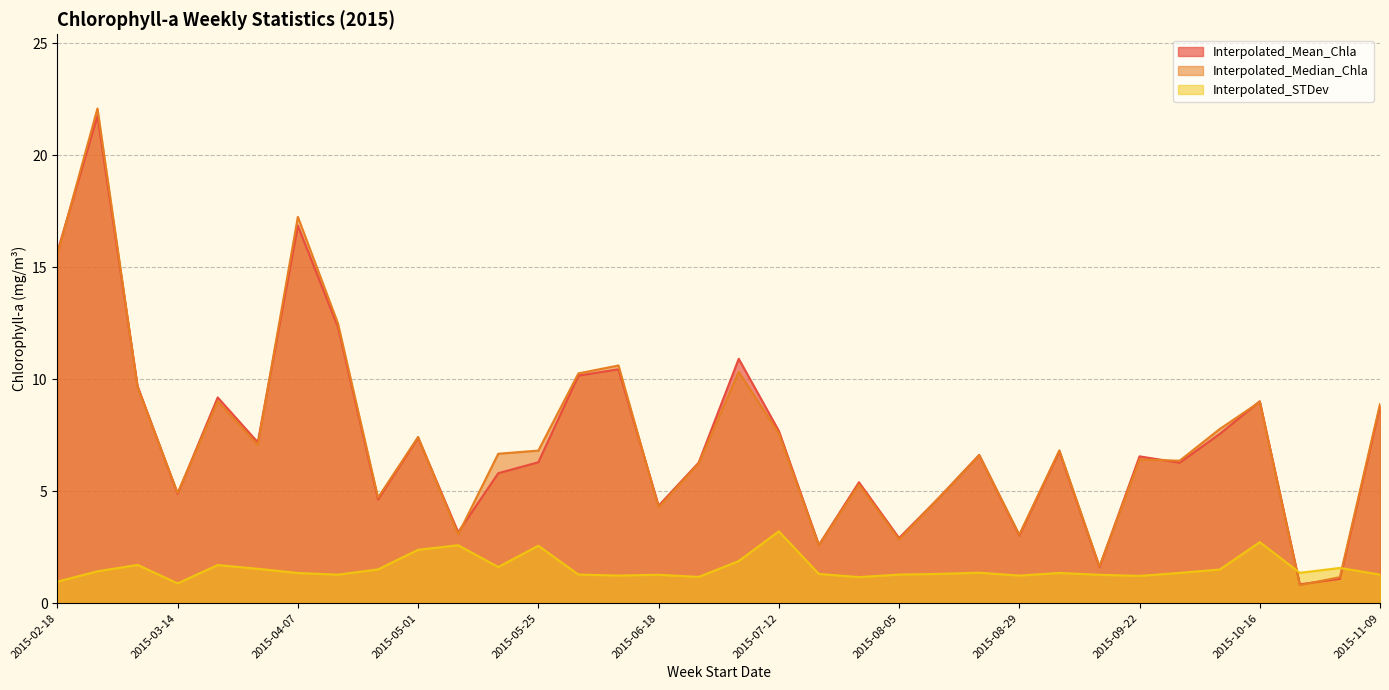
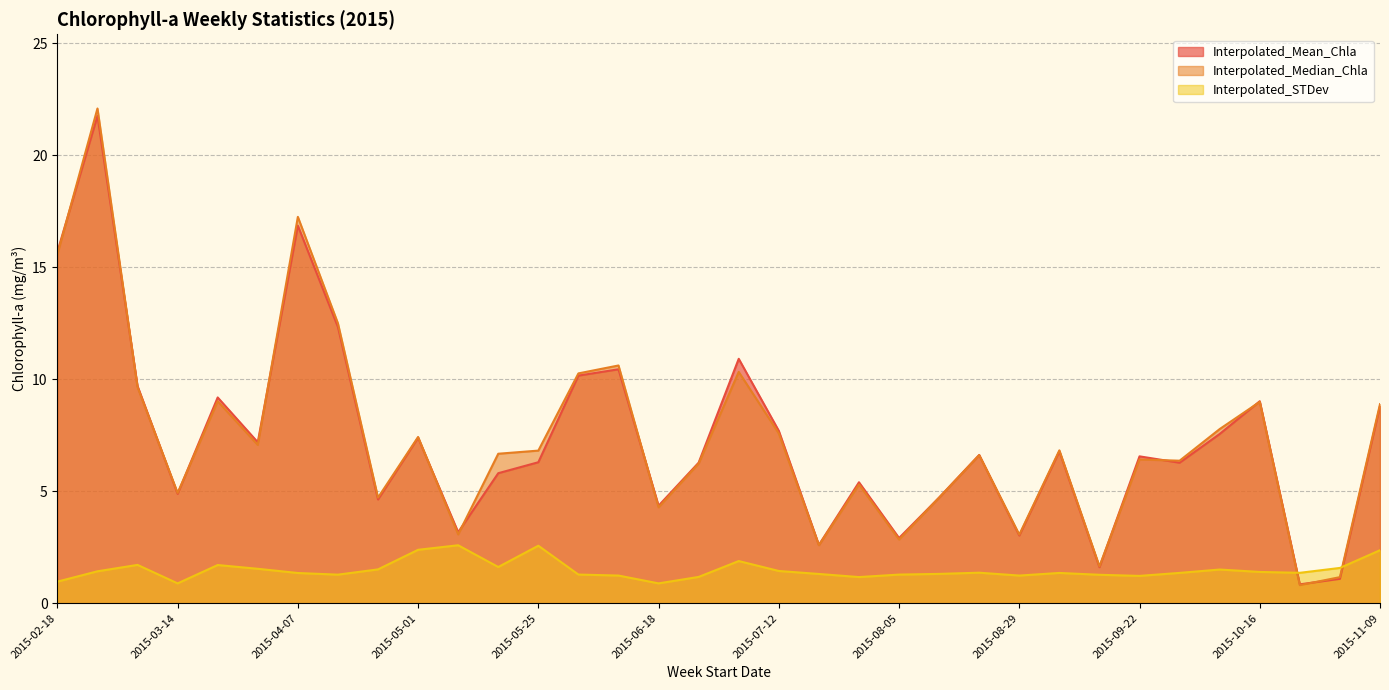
  {
    "Interpolated_STDev": {
      "2015-02-18": 1.0,
      "2015-03-14": 0.9,
      "2015-04-07": 1.3,
      "2015-05-01": 2.4,
      "2015-05-25": 2.6,
-     "2015-06-18": 1.3,
-     "2015-07-12": 3.2,
+     "2015-06-18": 0.9,
+     "2015-07-12": 1.4,
      "2015-08-05": 1.3,
      "2015-08-29": 1.2,
      "2015-09-22": 1.2,
-     "2015-10-16": 2.7,
-     "2015-11-09": 1.3
+     "2015-10-16": 1.4,
+     "2015-11-09": 2.4
    }
  }
